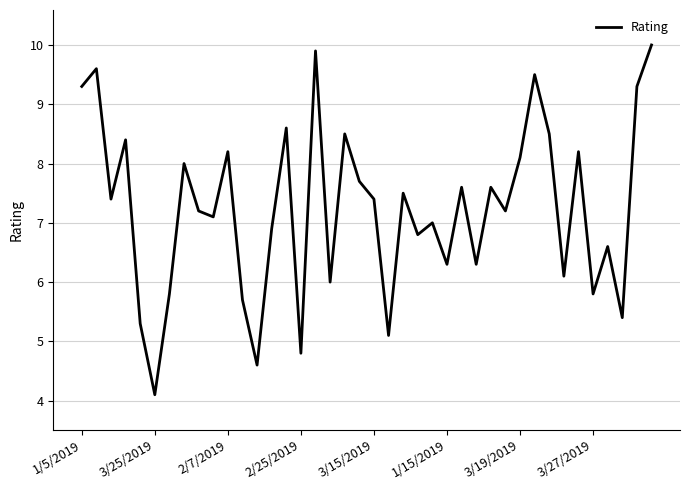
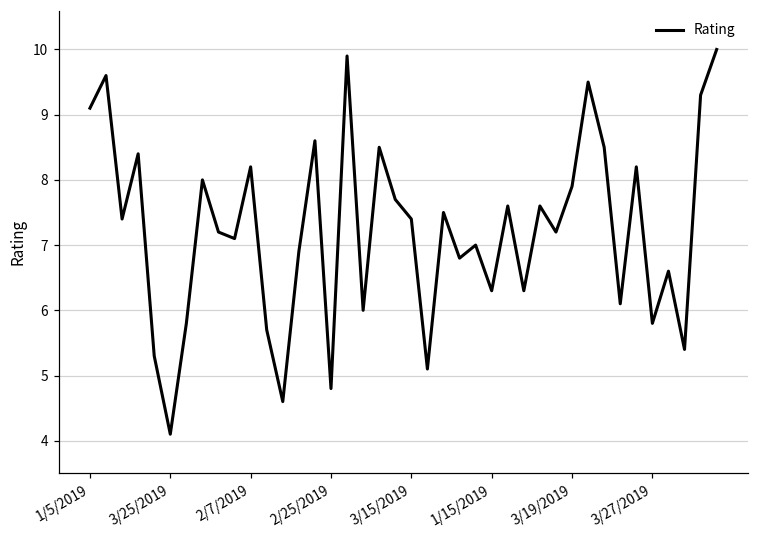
  {
-   "1/5/2019": 9.3,
+   "1/5/2019": 9.1,
    "3/25/2019": 4.1,
    "1/15/2019": 6.3,
-   "3/19/2019": 8.1,
+   "3/19/2019": 7.9,
    "3/27/2019": 5.8
  }
